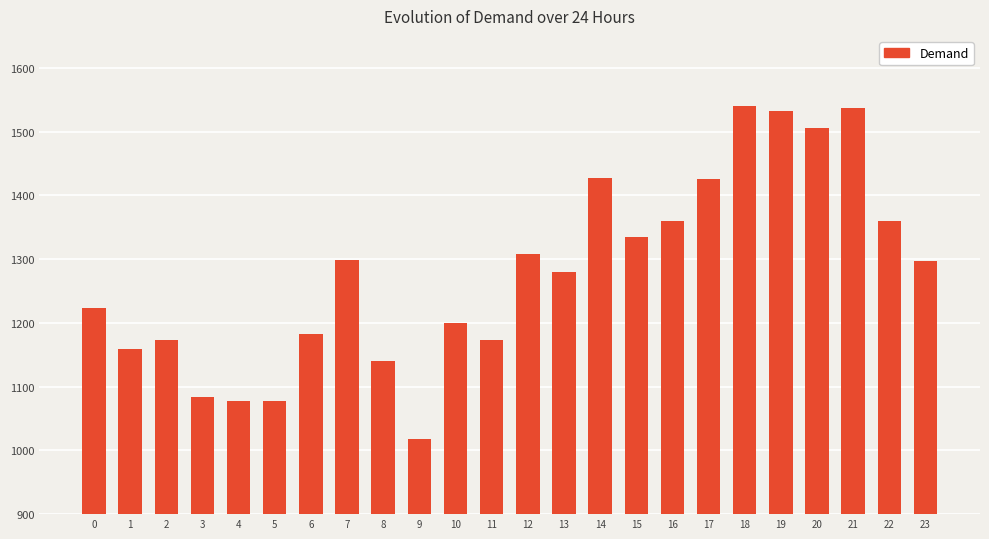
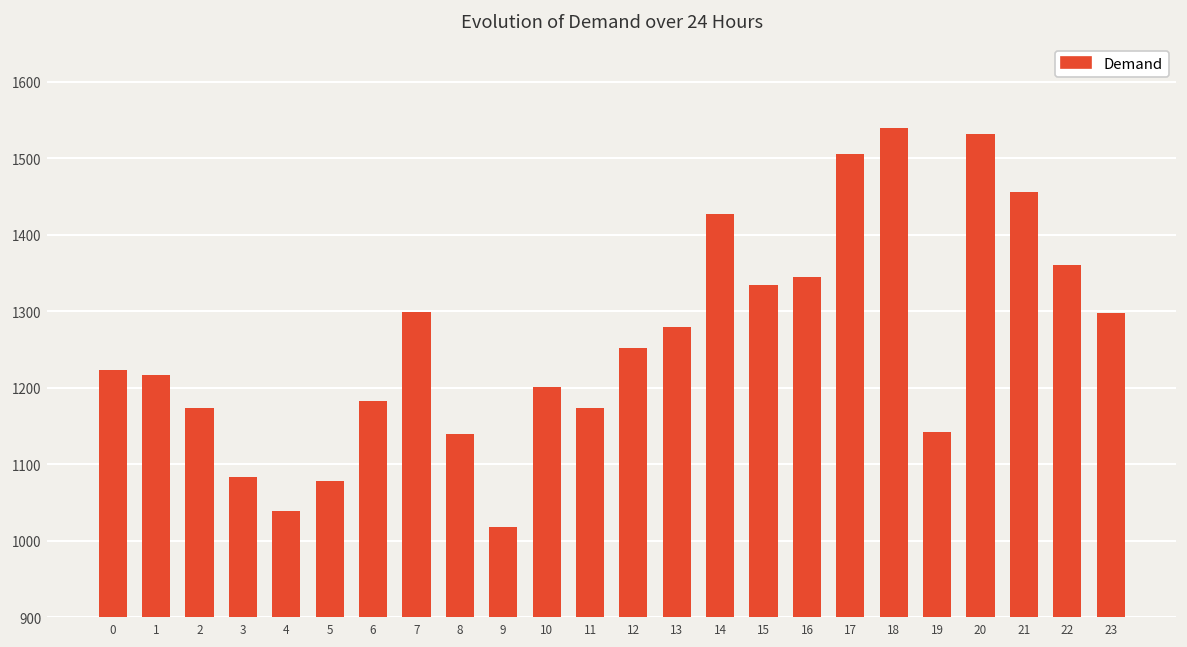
  {
    "0": 1220,
-   "1": 1160,
+   "1": 1220,
    "2": 1170,
    "3": 1080,
-   "4": 1080,
+   "4": 1040,
    "5": 1080,
    "6": 1180,
    "7": 1300,
    "8": 1140,
    "9": 1020,
    "10": 1200,
    "11": 1170,
-   "12": 1310,
+   "12": 1250,
    "13": 1280,
    "14": 1430,
    "15": 1330,
-   "16": 1360,
-   "17": 1430,
+   "16": 1340,
+   "17": 1510,
    "18": 1540,
-   "19": 1530,
-   "20": 1510,
-   "21": 1540,
+   "19": 1140,
+   "20": 1530,
+   "21": 1460,
    "22": 1360,
    "23": 1300
  }
